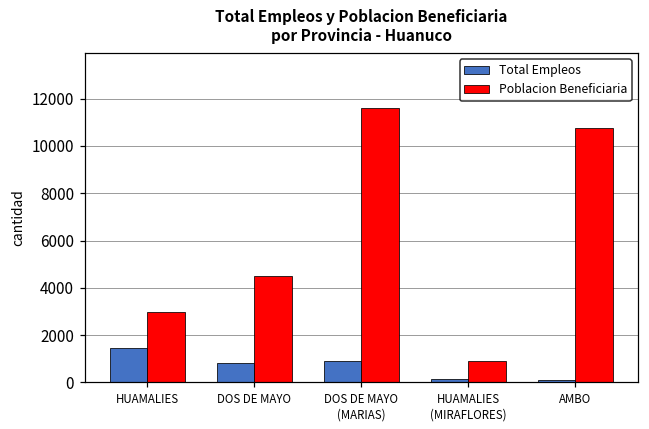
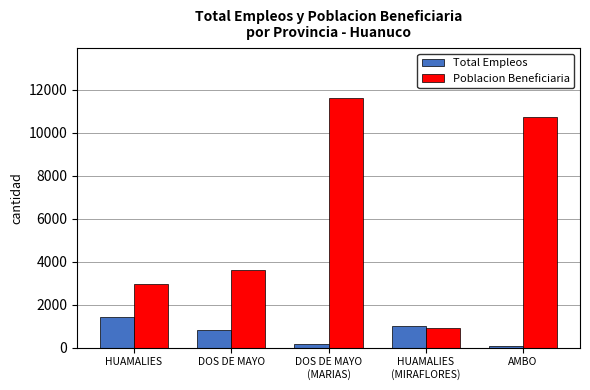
  {
    "Total Empleos": {
      "HUAMALIES": 1400,
      "DOS DE MAYO": 800,
-     "DOS DE MAYO (MARIAS)": 900,
-     "HUAMALIES (MIRAFLORES)": 100
+     "DOS DE MAYO (MARIAS)": 200,
+     "HUAMALIES (MIRAFLORES)": 1000
    },
    "Poblacion Beneficiaria": {
      "HUAMALIES": 3000,
-     "DOS DE MAYO": 4500,
+     "DOS DE MAYO": 3600,
      "DOS DE MAYO (MARIAS)": 11600,
      "HUAMALIES (MIRAFLORES)": 900,
      "AMBO": 10700
    }
  }
